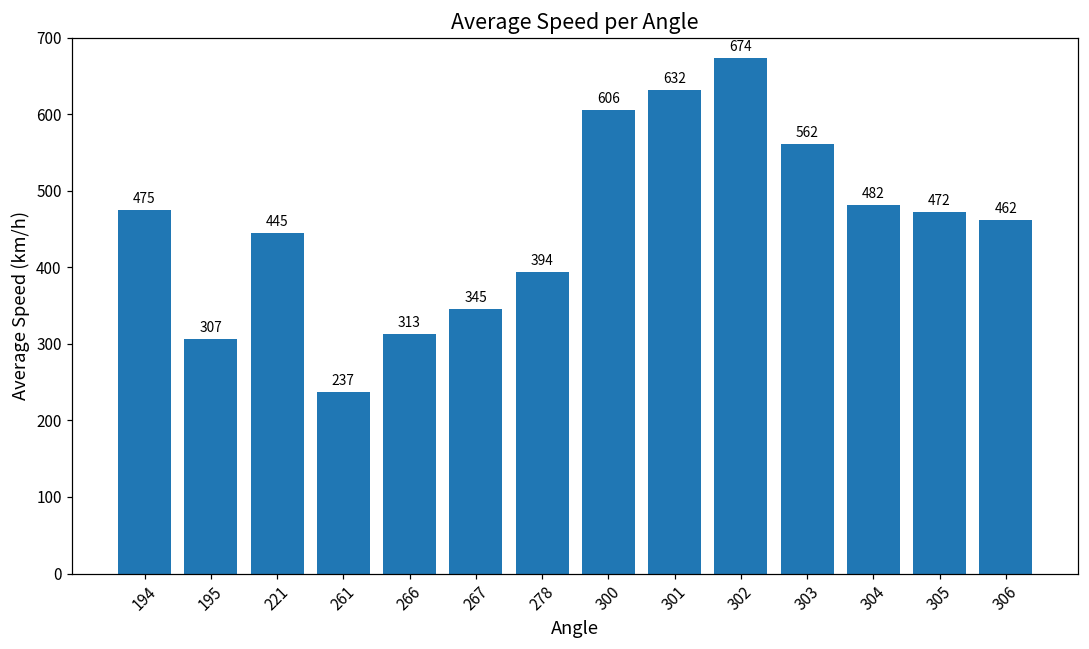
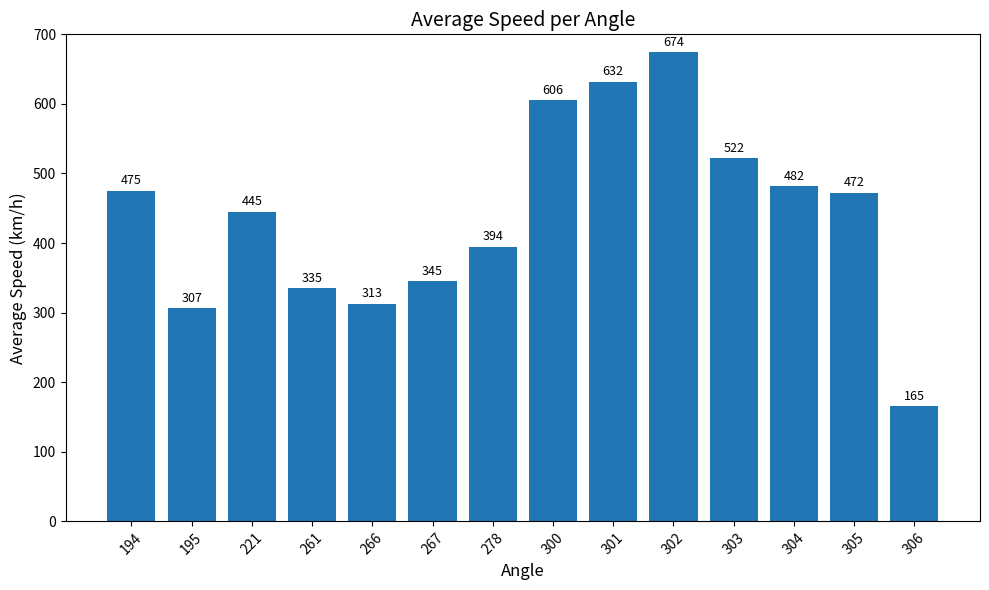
  {
    "194": 475,
    "195": 307,
    "221": 445,
-   "261": 237,
+   "261": 335,
    "266": 313,
    "267": 345,
    "278": 394,
    "300": 606,
    "301": 632,
    "302": 674,
-   "303": 562,
+   "303": 522,
    "304": 482,
    "305": 472,
-   "306": 462
+   "306": 165
  }
